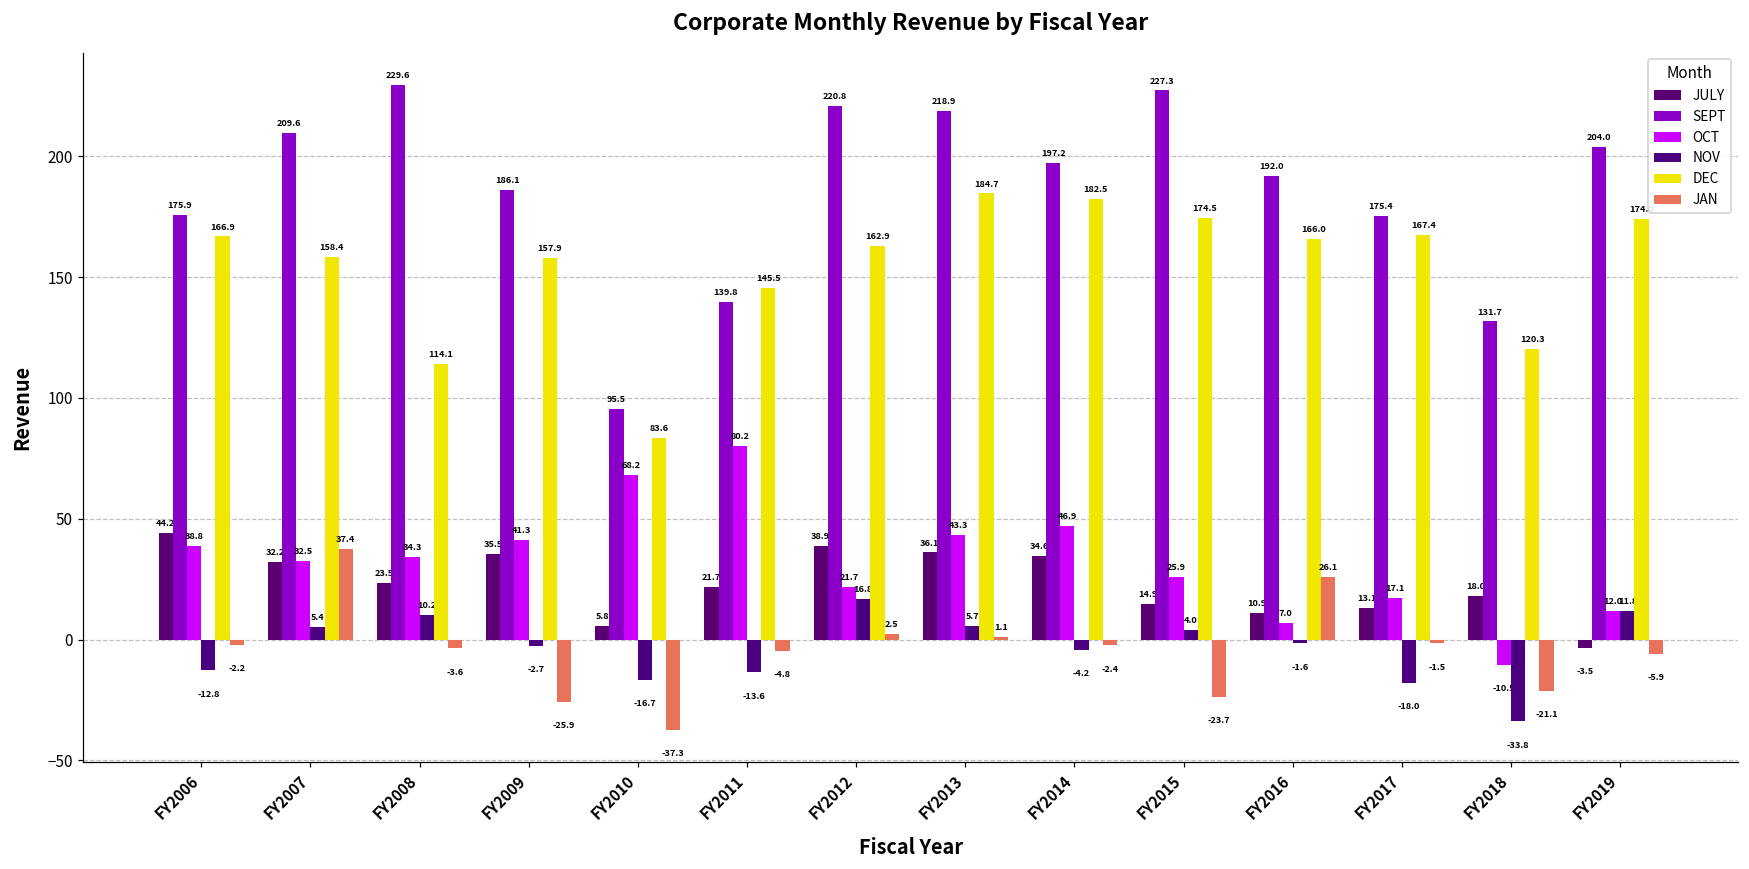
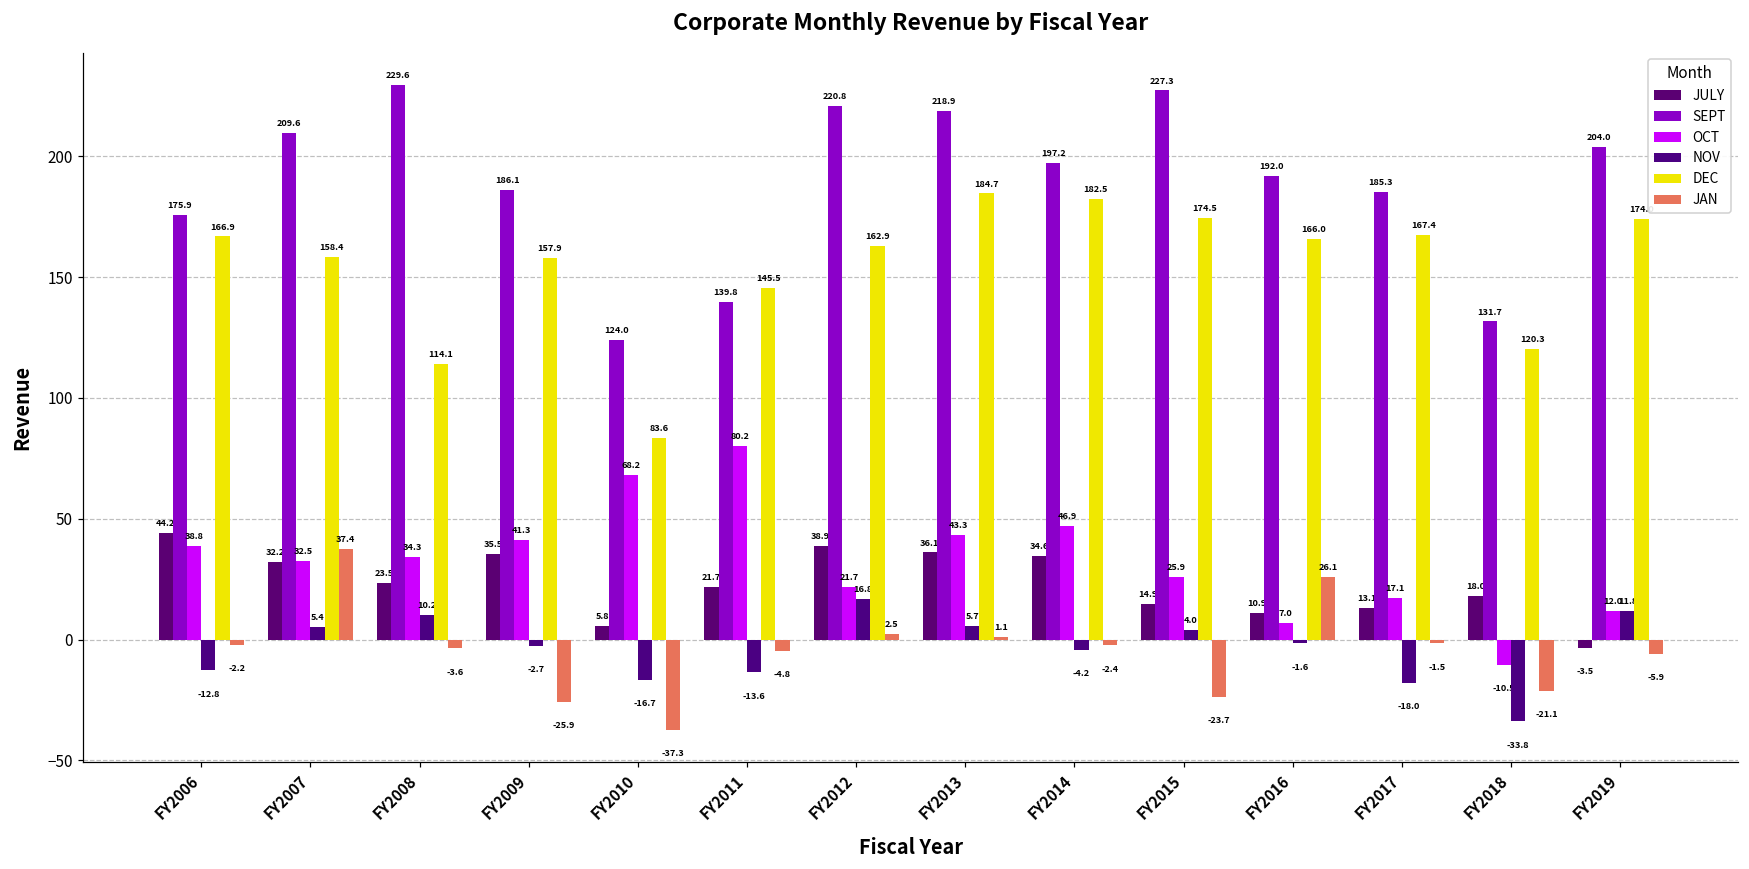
  {
    "SEPT": {
      "FY2006": 175.9,
      "FY2007": 209.6,
      "FY2008": 229.6,
      "FY2009": 186.1,
-     "FY2010": 95.5,
+     "FY2010": 124.0,
      "FY2011": 139.8,
      "FY2012": 220.8,
      "FY2013": 218.9,
      "FY2014": 197.2,
      "FY2015": 227.3,
      "FY2016": 192.0,
-     "FY2017": 175.4,
+     "FY2017": 185.3,
      "FY2018": 131.7,
      "FY2019": 204.0
    },
    "OCT": {
      "FY2006": 38.8,
      "FY2007": 32.5,
      "FY2008": 34.3,
      "FY2009": 41.3,
      "FY2010": 68.2,
      "FY2011": 80.2,
      "FY2012": 21.7,
      "FY2013": 43.3,
      "FY2014": 46.9,
      "FY2015": 25.9,
      "FY2016": 7.0,
      "FY2017": 17.1,
      "FY2018": -10.5
    },
    "DEC": {
      "FY2006": 166.9,
      "FY2007": 158.4,
      "FY2008": 114.1,
      "FY2009": 157.9,
      "FY2010": 83.6,
      "FY2011": 145.5,
      "FY2012": 162.9,
      "FY2013": 184.7,
      "FY2014": 182.5,
      "FY2015": 174.5,
      "FY2016": 166.0,
      "FY2017": 167.4,
      "FY2018": 120.3
    },
    "JAN": {
      "FY2006": -2.2,
      "FY2007": 37.4,
      "FY2008": -3.6,
      "FY2009": -25.9,
      "FY2010": -37.3,
      "FY2011": -4.8,
      "FY2012": 2.5,
      "FY2013": 1.1,
      "FY2014": -2.4,
      "FY2015": -23.7,
      "FY2016": 26.1,
      "FY2017": -1.5,
      "FY2018": -21.1,
      "FY2019": -5.9
    }
  }
